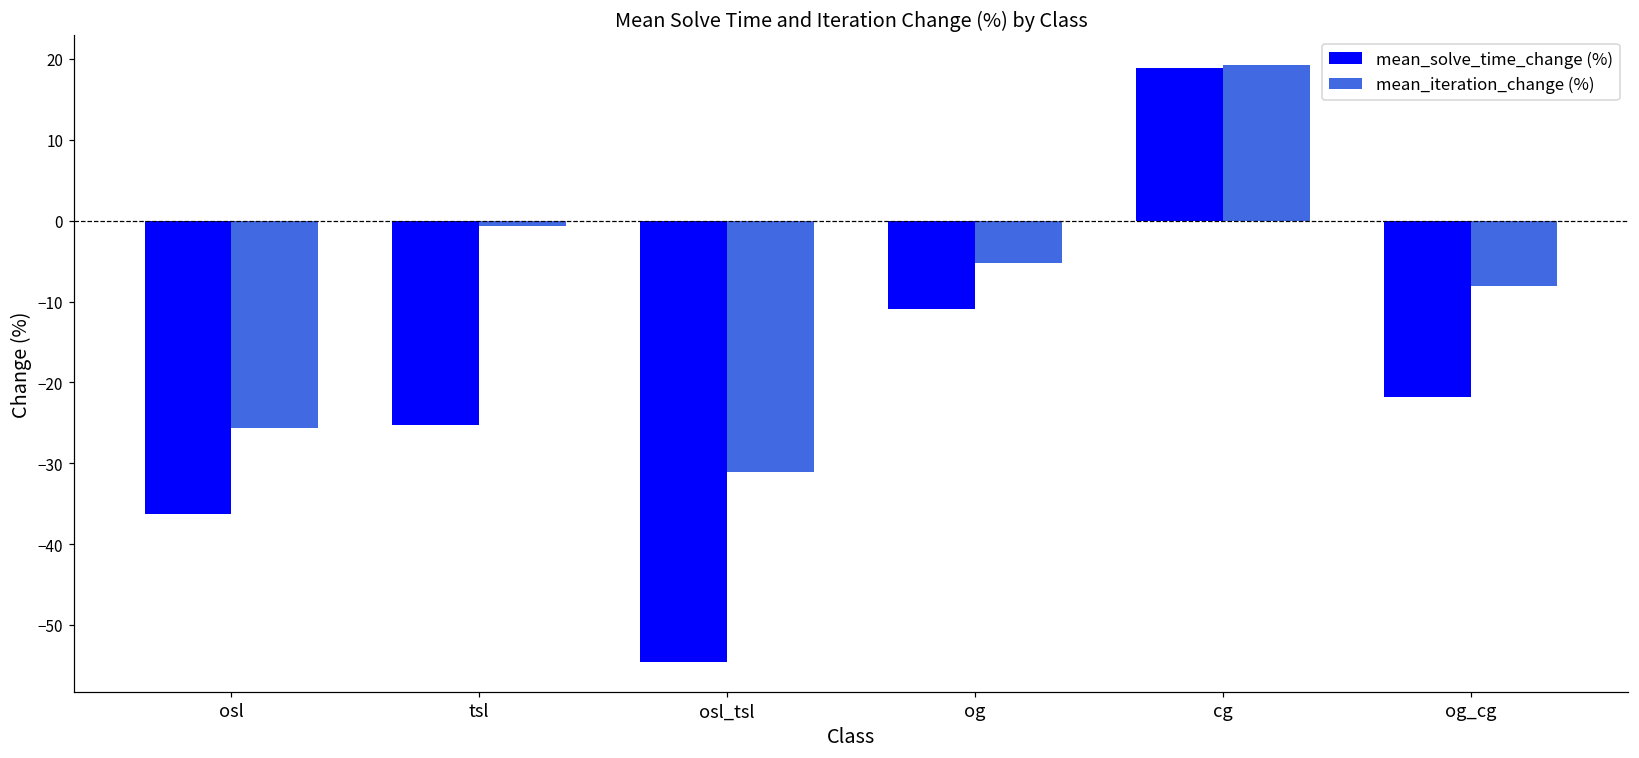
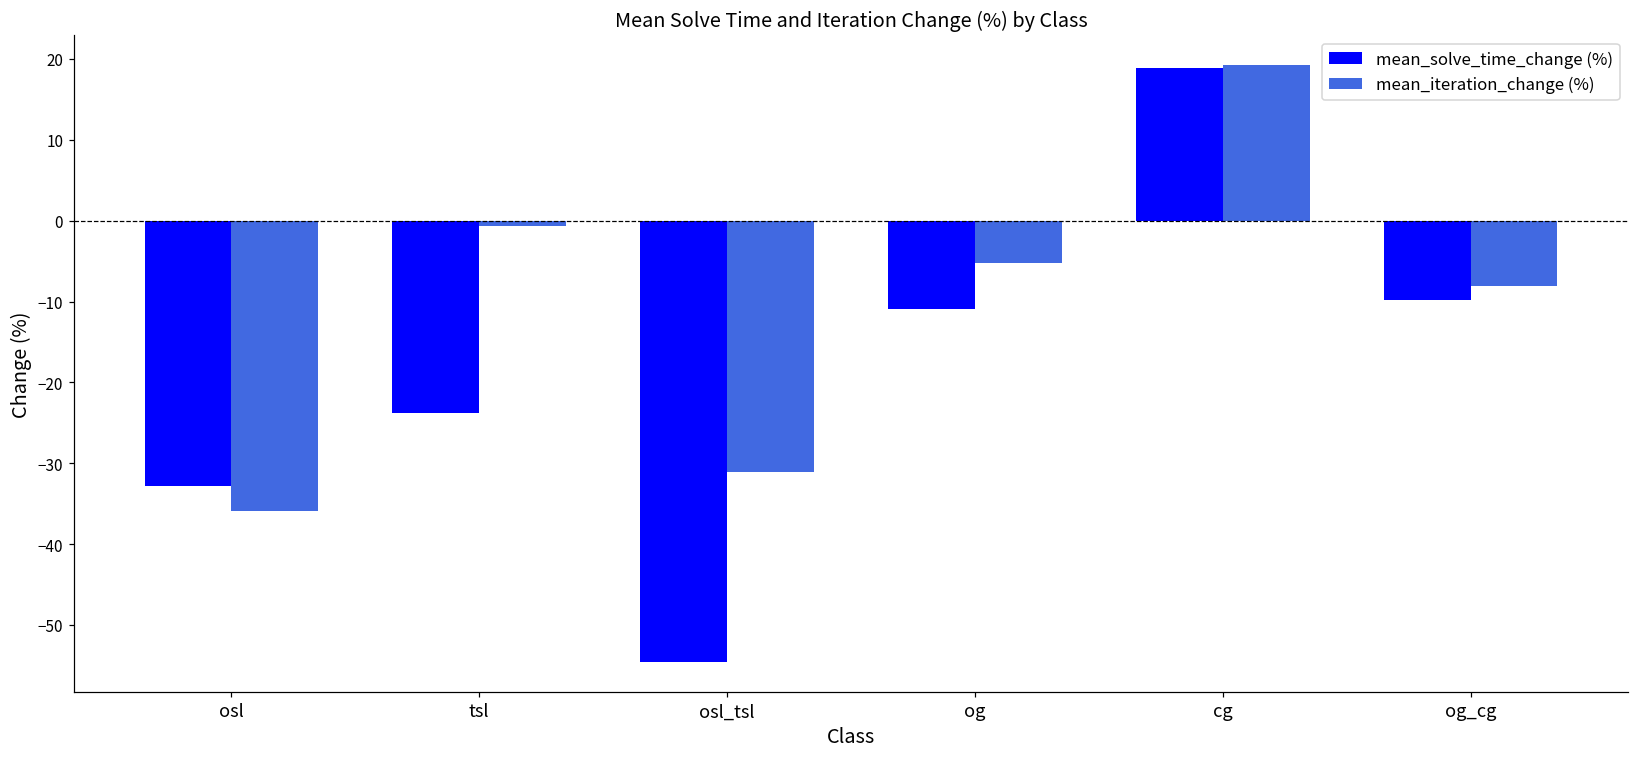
  {
    "mean_solve_time_change (%)": {
-     "osl": -36,
-     "tsl": -25,
+     "osl": -33,
+     "tsl": -24,
      "osl_tsl": -55,
      "og": -11,
      "cg": 19,
-     "og_cg": -22
+     "og_cg": -10
    },
    "mean_iteration_change (%)": {
-     "osl": -26,
+     "osl": -36,
      "tsl": -1,
      "osl_tsl": -31,
      "og": -5,
      "cg": 19,
      "og_cg": -8
    }
  }
